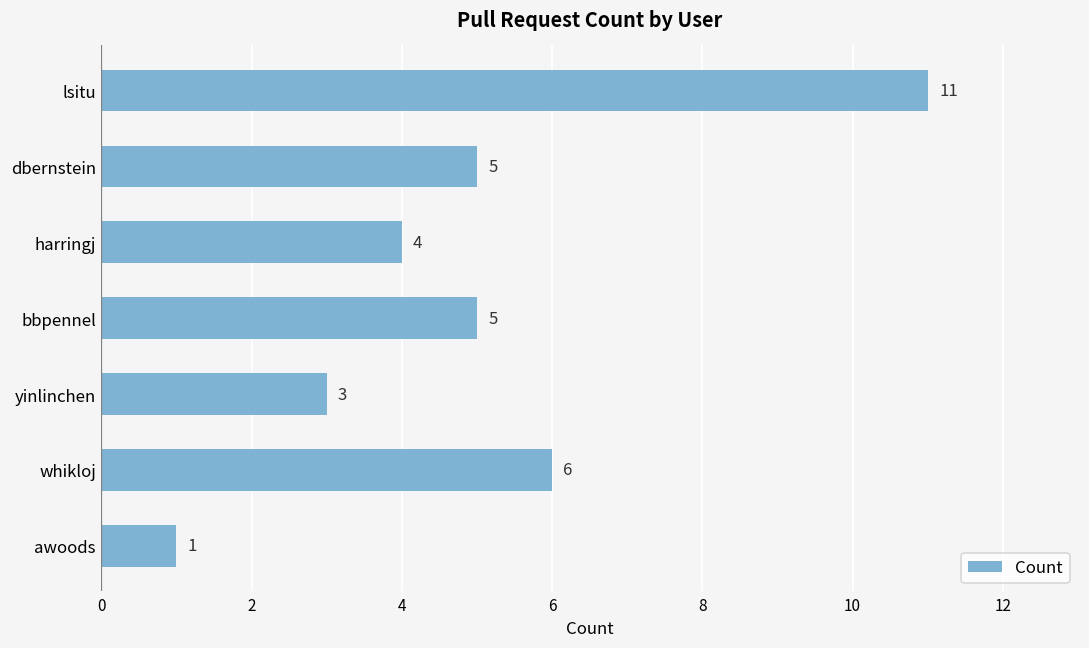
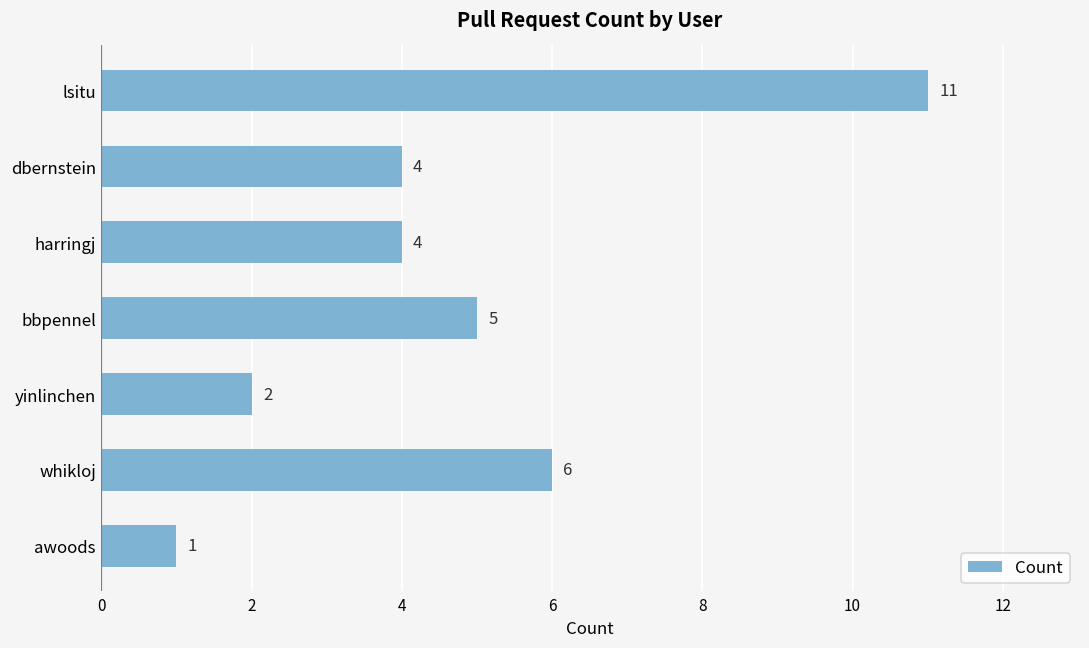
  {
    "lsitu": 11,
-   "dbernstein": 5,
+   "dbernstein": 4,
    "harringj": 4,
    "bbpennel": 5,
-   "yinlinchen": 3,
+   "yinlinchen": 2,
    "whikloj": 6,
    "awoods": 1
  }
